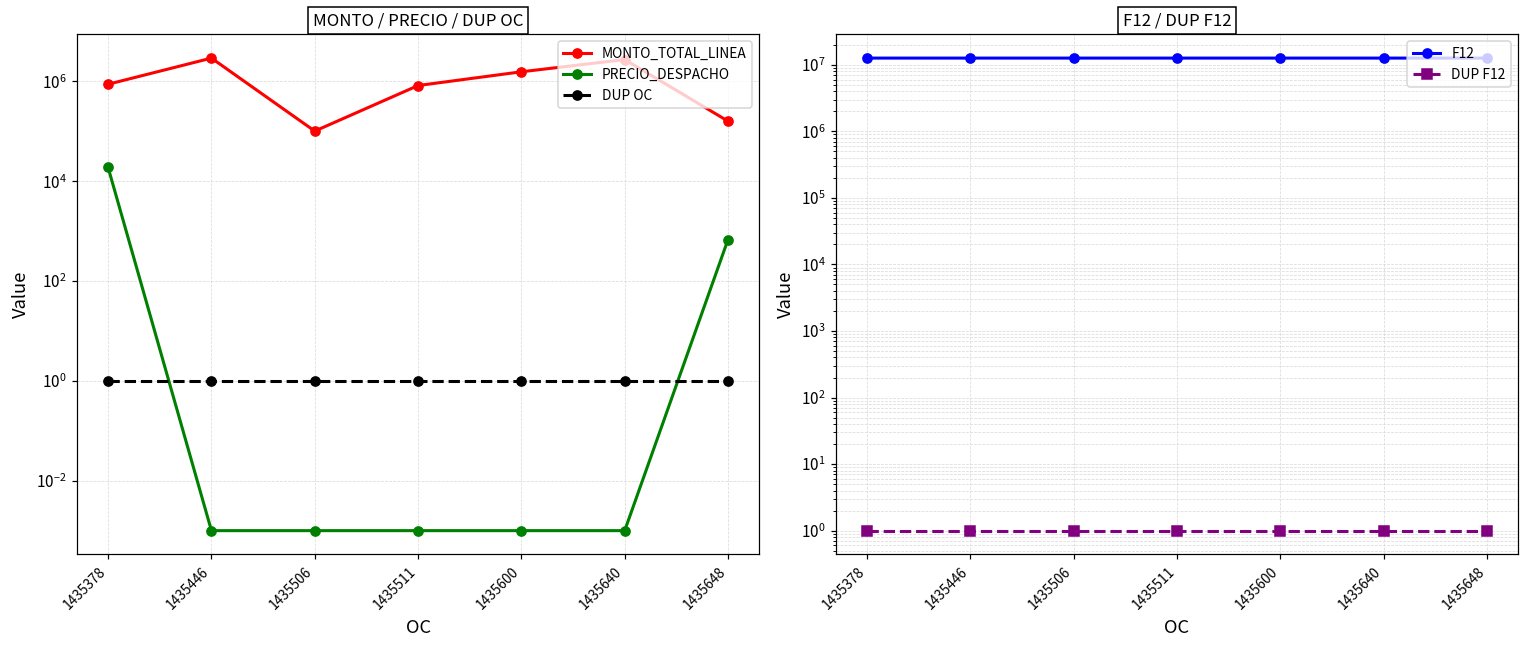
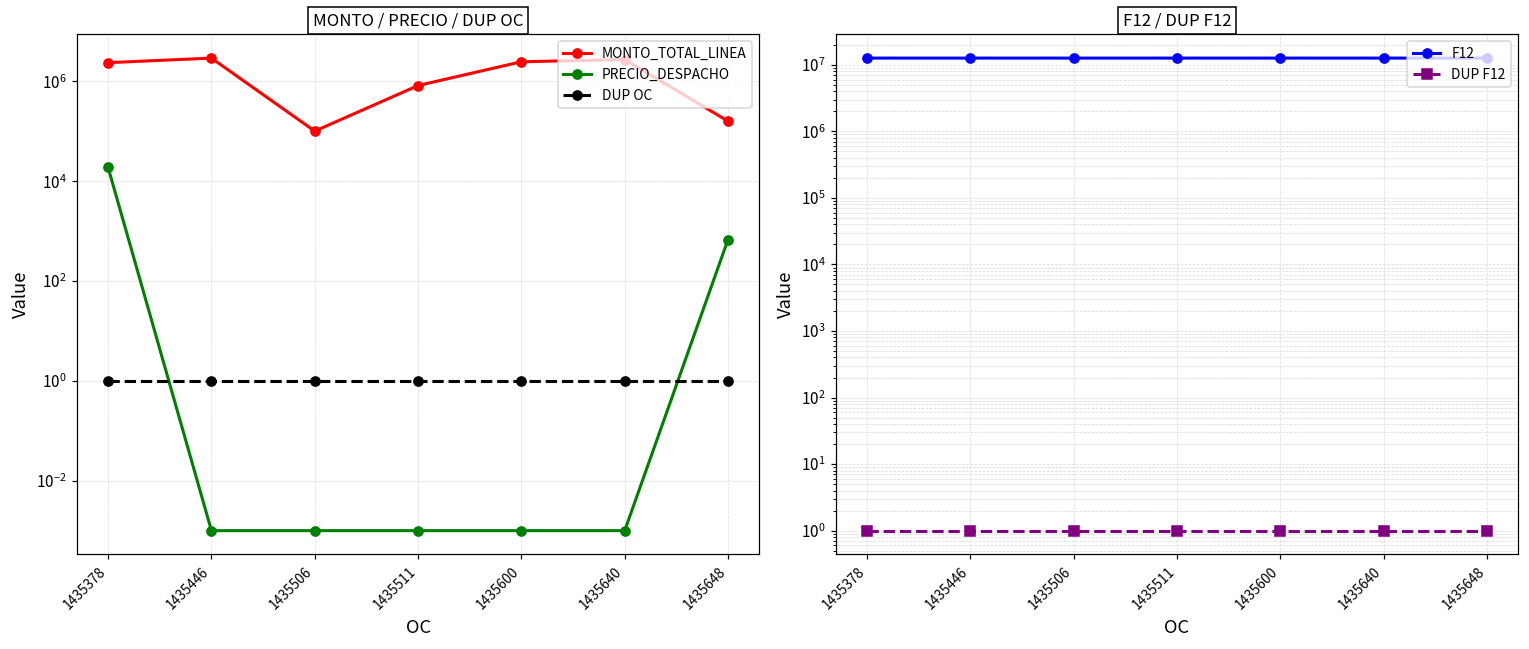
  {
    "MONTO / PRECIO / DUP OC": {
      "MONTO_TOTAL_LINEA": {
-       "1435378": 900000,
+       "1435378": 2000000,
        "1435446": 3000000,
        "1435506": 100000,
        "1435511": 800000,
-       "1435600": 1600000,
+       "1435600": 2000000,
        "1435648": 160000
      },
      "PRECIO_DESPACHO": {
        "1435378": 19000,
        "1435446": 0.0010,
        "1435506": 0.0010,
        "1435511": 0.0010,
        "1435600": 0.0010,
        "1435640": 0.0010,
        "1435648": 700
      },
      "DUP OC": {
        "1435378": 1,
        "1435446": 1,
        "1435506": 1,
        "1435511": 1,
        "1435600": 1,
        "1435640": 1,
        "1435648": 1
      }
    },
    "F12 / DUP F12": {
      "F12": {
        "1435378": 13000000,
        "1435446": 13000000,
        "1435506": 13000000,
        "1435511": 13000000,
        "1435600": 13000000,
        "1435640": 13000000
      },
      "DUP F12": {
        "1435378": 1.0,
        "1435446": 1.0,
        "1435506": 1.0,
        "1435511": 1.0,
        "1435600": 1.0,
        "1435640": 1.0,
        "1435648": 1.0
      }
    }
  }
